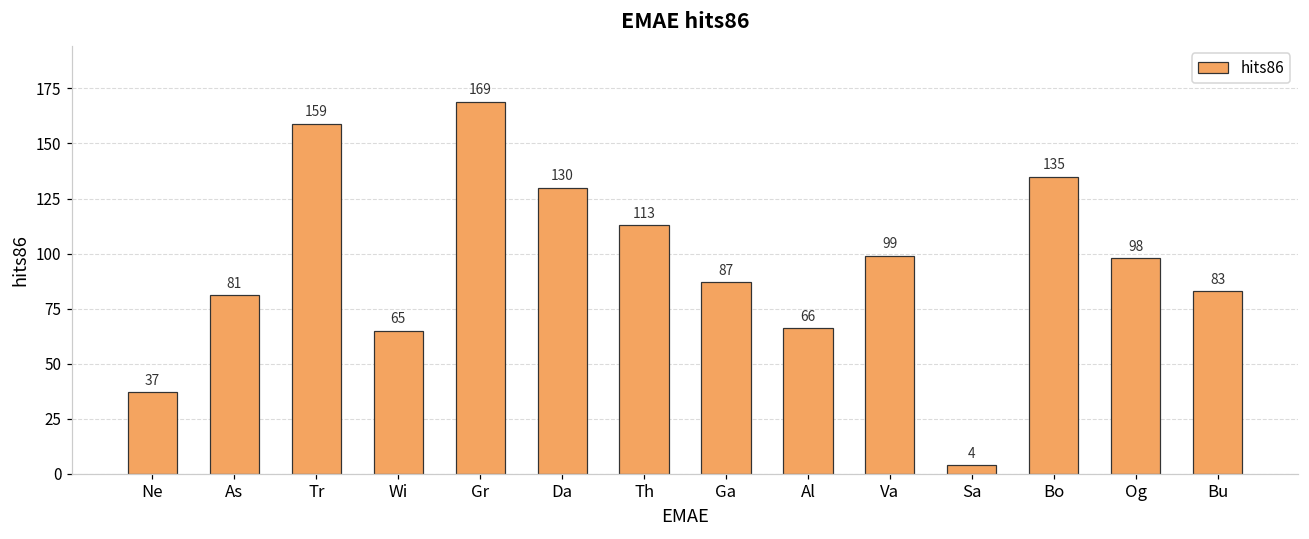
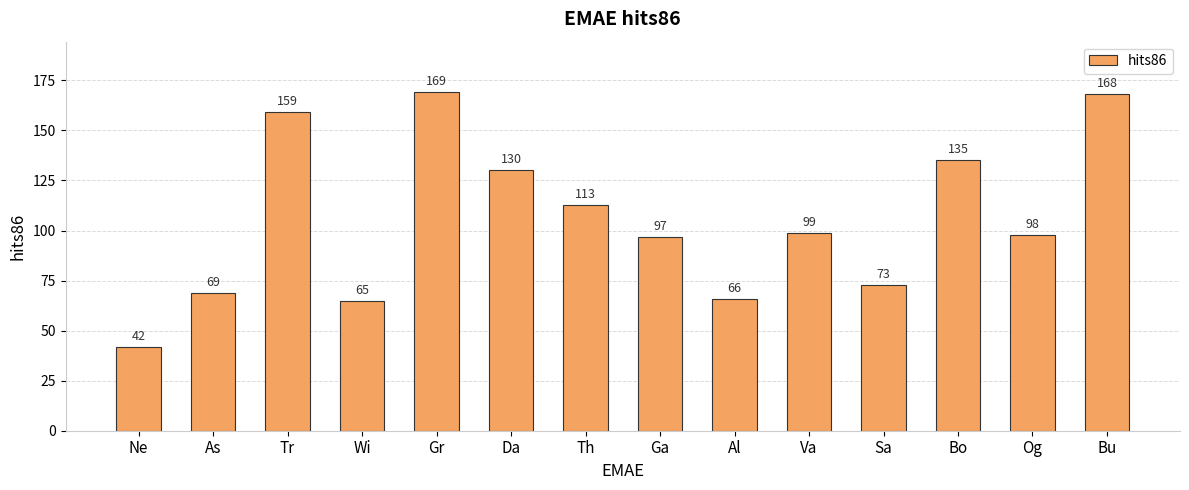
  {
-   "Ne": 37,
-   "As": 81,
+   "Ne": 42,
+   "As": 69,
    "Tr": 159,
    "Wi": 65,
    "Gr": 169,
    "Da": 130,
    "Th": 113,
-   "Ga": 87,
+   "Ga": 97,
    "Al": 66,
    "Va": 99,
-   "Sa": 4,
+   "Sa": 73,
    "Bo": 135,
    "Og": 98,
-   "Bu": 83
+   "Bu": 168
  }
